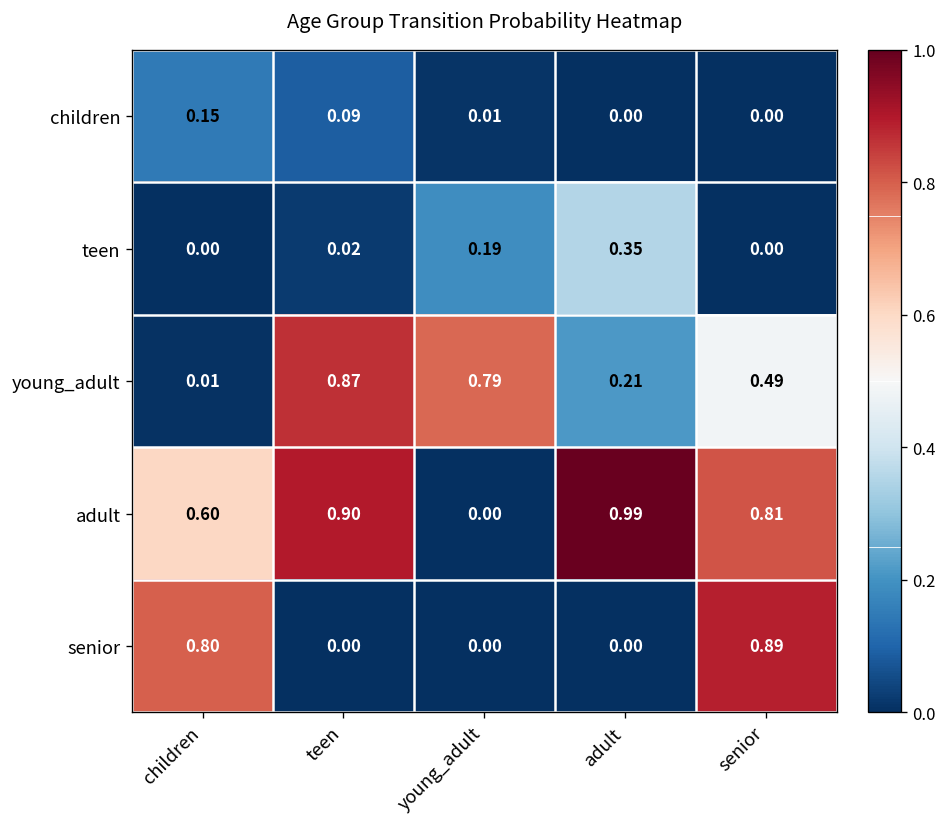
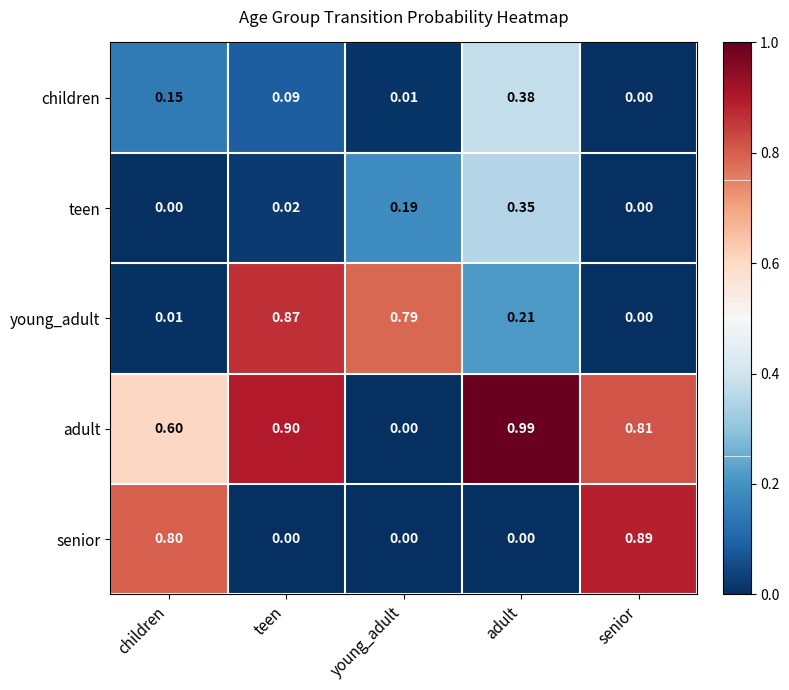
  {
    "children": {
      "children": 0.15,
      "teen": 0.09,
      "young_adult": 0.01,
-     "adult": 0.00,
+     "adult": 0.38,
      "senior": 0.00
    },
    "teen": {
      "children": 0.00,
      "teen": 0.02,
      "young_adult": 0.19,
      "adult": 0.35,
      "senior": 0.00
    },
    "young_adult": {
      "children": 0.01,
      "teen": 0.87,
      "young_adult": 0.79,
      "adult": 0.21,
-     "senior": 0.49
+     "senior": 0.00
    },
    "adult": {
      "children": 0.60,
      "teen": 0.90,
      "young_adult": 0.00,
      "adult": 0.99,
      "senior": 0.81
    },
    "senior": {
      "children": 0.80,
      "teen": 0.00,
      "young_adult": 0.00,
      "adult": 0.00,
      "senior": 0.89
    }
  }
